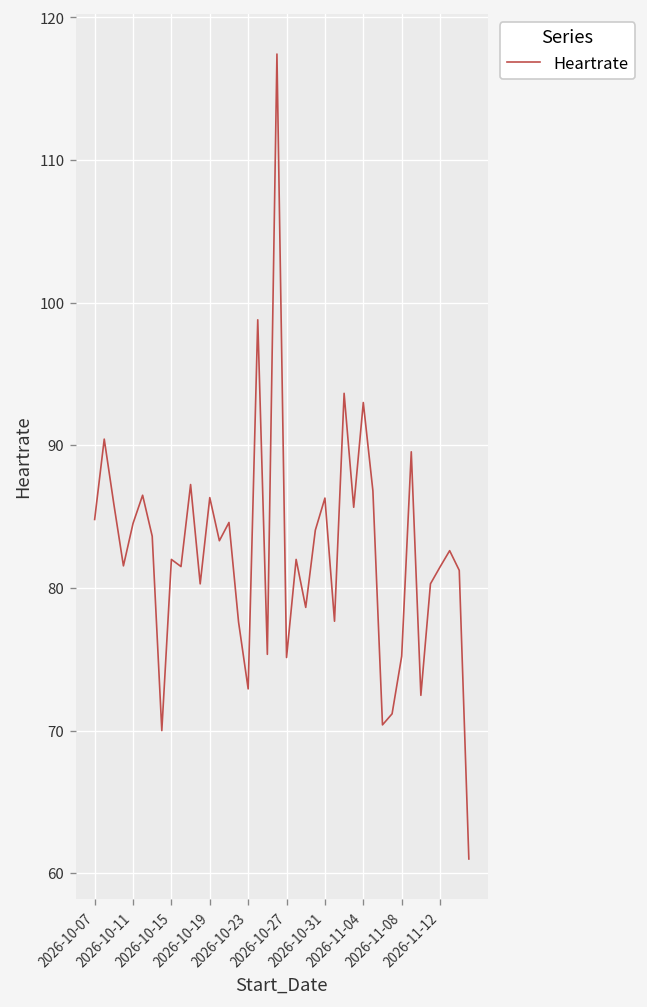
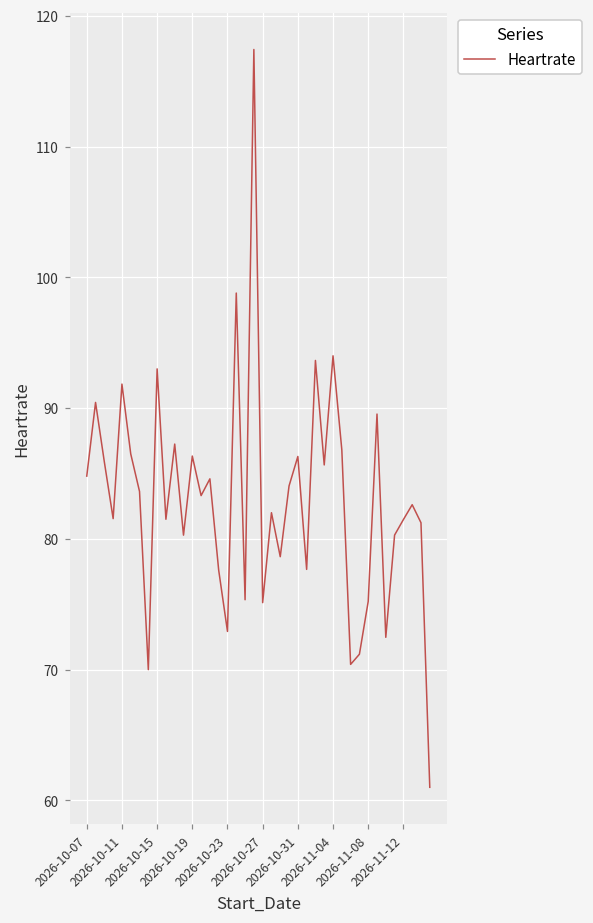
  {
    "2026-10-07": 84.8,
-   "2026-10-11": 84.5,
-   "2026-10-15": 82,
+   "2026-10-11": 91.8,
+   "2026-10-15": 93,
    "2026-10-19": 86.3,
    "2026-10-23": 72.9,
    "2026-10-27": 75.1,
    "2026-10-31": 86.3,
-   "2026-11-04": 93,
+   "2026-11-04": 94,
    "2026-11-08": 75.2,
    "2026-11-12": 81.5
  }
